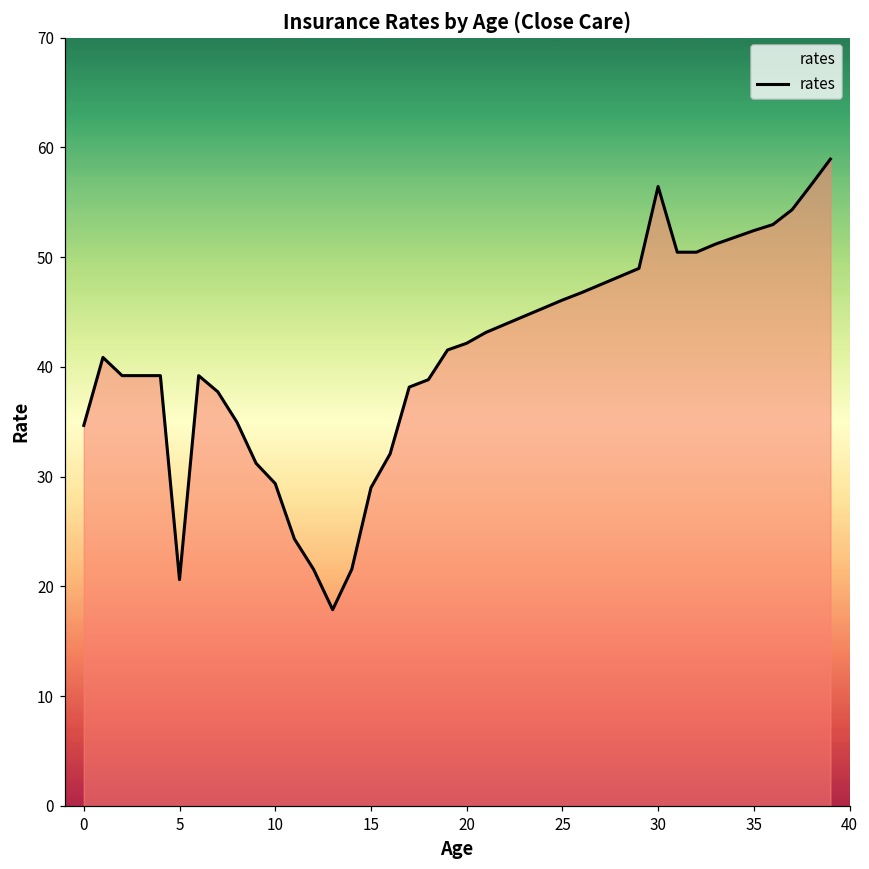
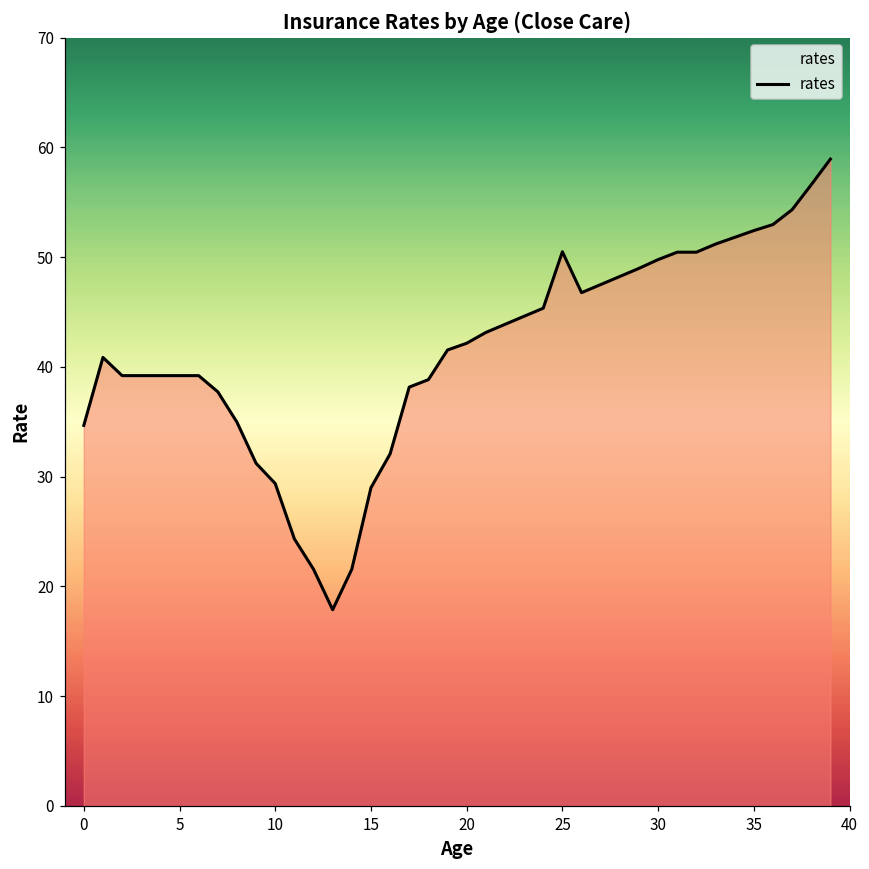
  {
    "0": 35,
-   "5": 21,
+   "5": 39,
    "10": 29,
    "15": 29,
    "20": 42,
-   "25": 46,
-   "30": 56,
+   "25": 50,
+   "30": 50,
    "35": 52
  }
